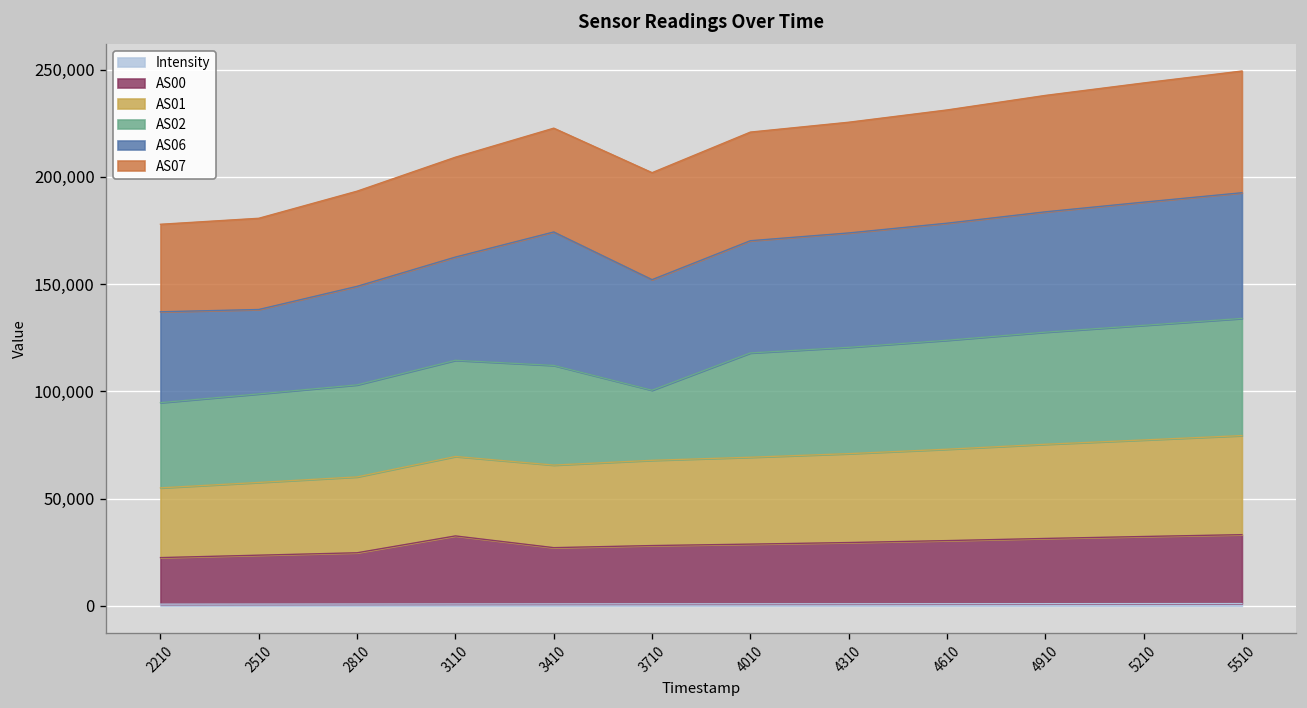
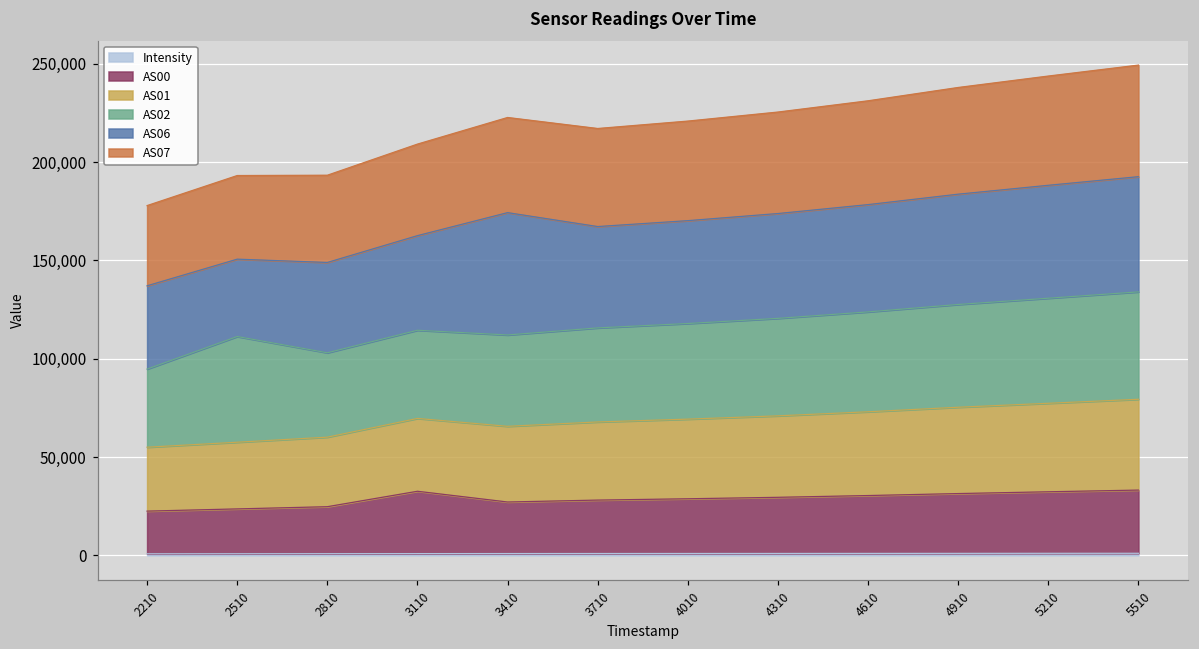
  {
    "Intensity": {
      "2210": "1,000",
      "2510": "1,000",
      "2810": "1,000",
      "3110": "1,000",
      "3410": "1,000",
      "3710": "1,000",
      "4010": "1,000",
      "4310": "1,000",
      "4610": "1,000",
      "4910": "1,000",
      "5210": "1,000",
      "5510": "1,000"
    },
    "AS00": {
      "2210": "22,000",
      "2510": "23,000",
      "2810": "24,000",
      "3110": "32,000",
      "3410": "26,000",
      "3710": "27,000",
      "4010": "28,000",
      "4310": "29,000",
      "4610": "29,000",
      "4910": "30,000",
      "5210": "31,000",
      "5510": "32,000"
    },
    "AS02": {
      "2210": "40,000",
-     "2510": "41,000",
+     "2510": "54,000",
      "2810": "43,000",
      "3110": "45,000",
      "3410": "46,000",
-     "3710": "33,000",
+     "3710": "48,000",
      "4010": "49,000",
      "4310": "50,000",
      "4610": "51,000",
      "4910": "52,000",
      "5210": "53,000",
      "5510": "55,000"
    },
    "AS06": {
      "2210": "42,000",
      "2510": "39,000",
      "2810": "46,000",
      "3110": "48,000",
      "3410": "62,000",
      "3710": "52,000",
      "4010": "52,000",
      "4310": "53,000",
      "4610": "55,000",
      "4910": "56,000",
      "5210": "57,000",
      "5510": "59,000"
    }
  }
